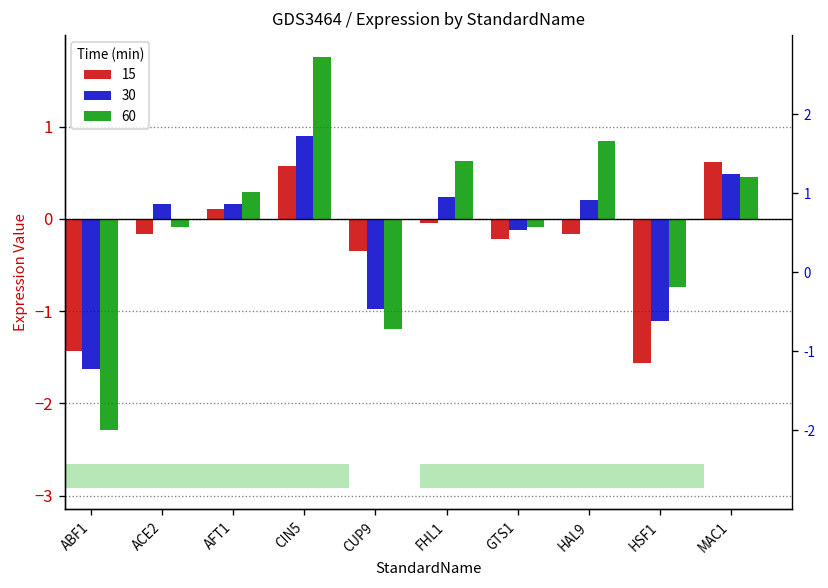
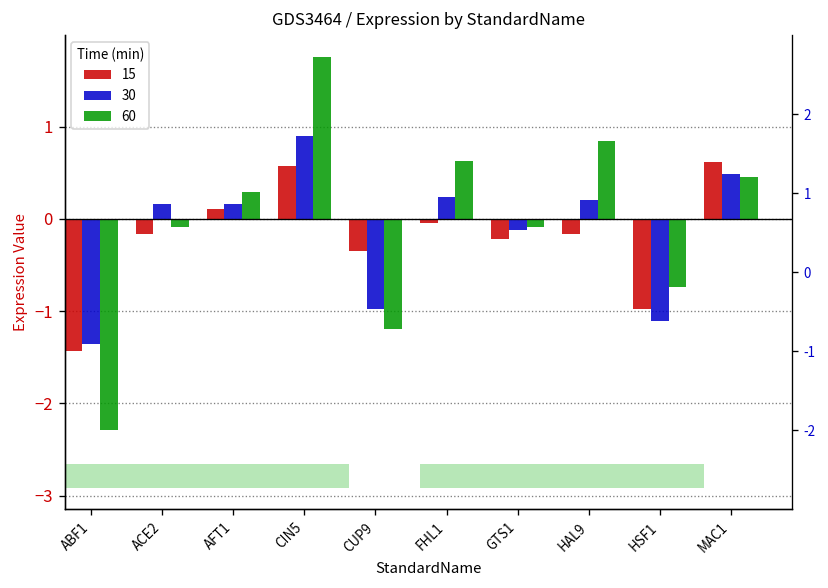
  {
    "15": {
      "ABF1": -1.4,
      "ACE2": -0.2,
      "AFT1": 0.1,
      "CIN5": 0.6,
      "CUP9": -0.3,
      "FHL1": 0.0,
      "GTS1": -0.2,
      "HAL9": -0.2,
-     "HSF1": -1.6,
+     "HSF1": -1.0,
      "MAC1": 0.6
    },
    "30": {
-     "ABF1": -1.6,
+     "ABF1": -1.4,
      "ACE2": 0.2,
      "AFT1": 0.2,
      "CIN5": 0.9,
      "CUP9": -1.0,
      "FHL1": 0.2,
      "GTS1": -0.1,
      "HAL9": 0.2,
      "HSF1": -1.1,
      "MAC1": 0.5
    },
    "60": {
      "ABF1": -2.3,
      "ACE2": -0.1,
      "AFT1": 0.3,
      "CIN5": 1.8,
      "CUP9": -1.2,
      "FHL1": 0.6,
      "GTS1": -0.1,
      "HAL9": 0.8,
      "HSF1": -0.7,
      "MAC1": 0.5
    }
  }
